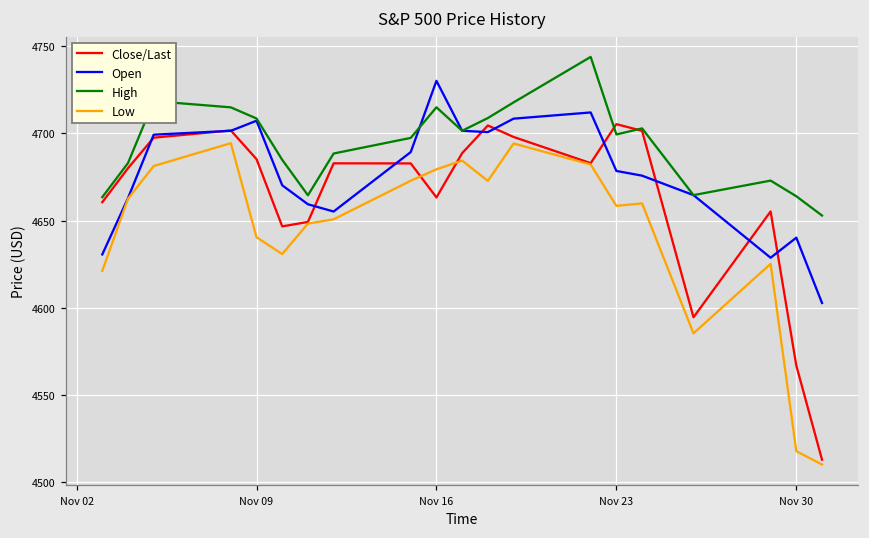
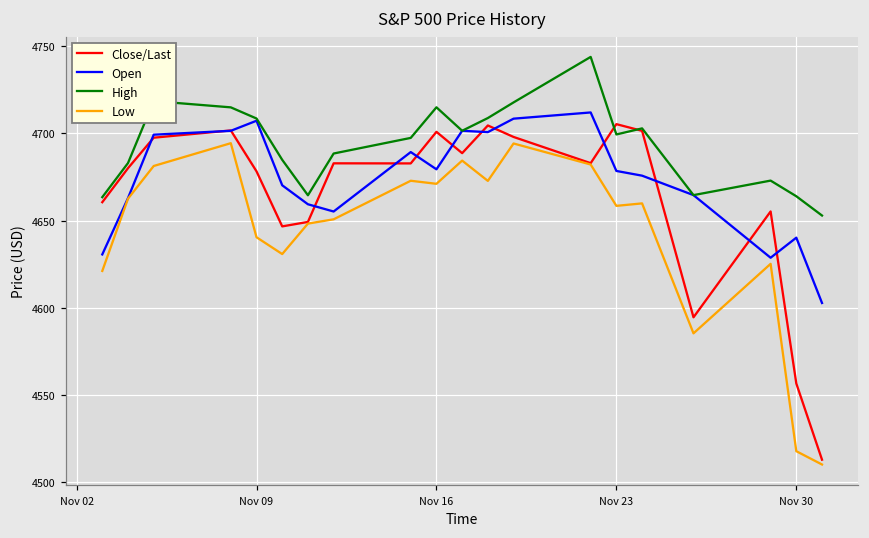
  {
    "Close/Last": {
-     "Nov 09": 4685,
-     "Nov 16": 4663,
+     "Nov 09": 4678,
+     "Nov 16": 4701,
      "Nov 23": 4705,
-     "Nov 30": 4567
+     "Nov 30": 4557
    },
    "Open": {
-     "Nov 16": 4730,
+     "Nov 16": 4679,
      "Nov 23": 4678,
      "Nov 30": 4640
    },
    "High": {
      "Nov 16": 4715,
      "Nov 23": 4699,
      "Nov 30": 4664
    },
    "Low": {
      "Nov 09": 4640,
-     "Nov 16": 4679,
+     "Nov 16": 4671,
      "Nov 23": 4658,
      "Nov 30": 4518
    }
  }
